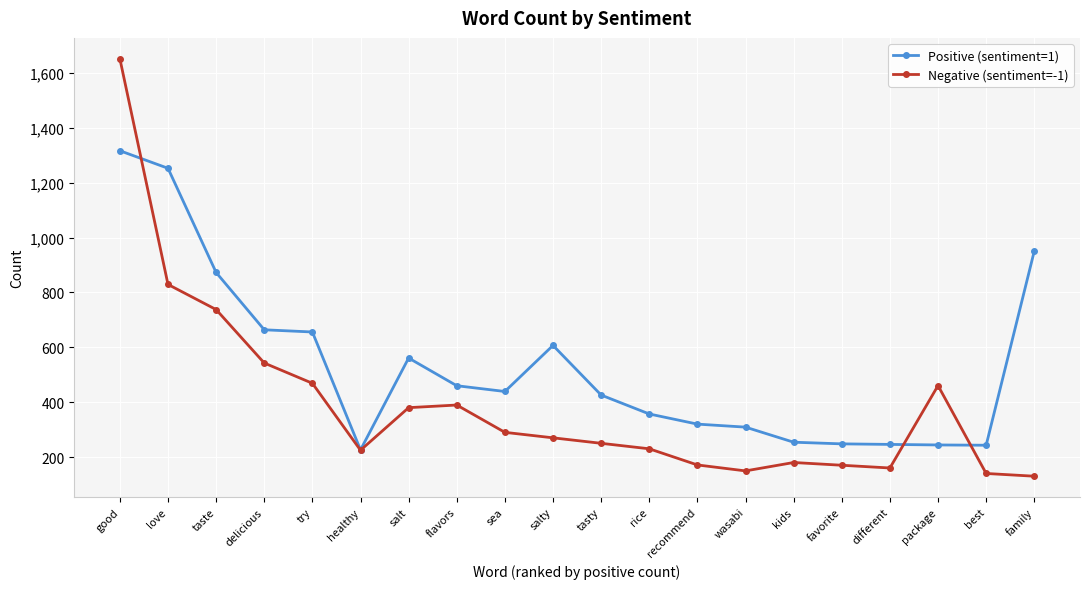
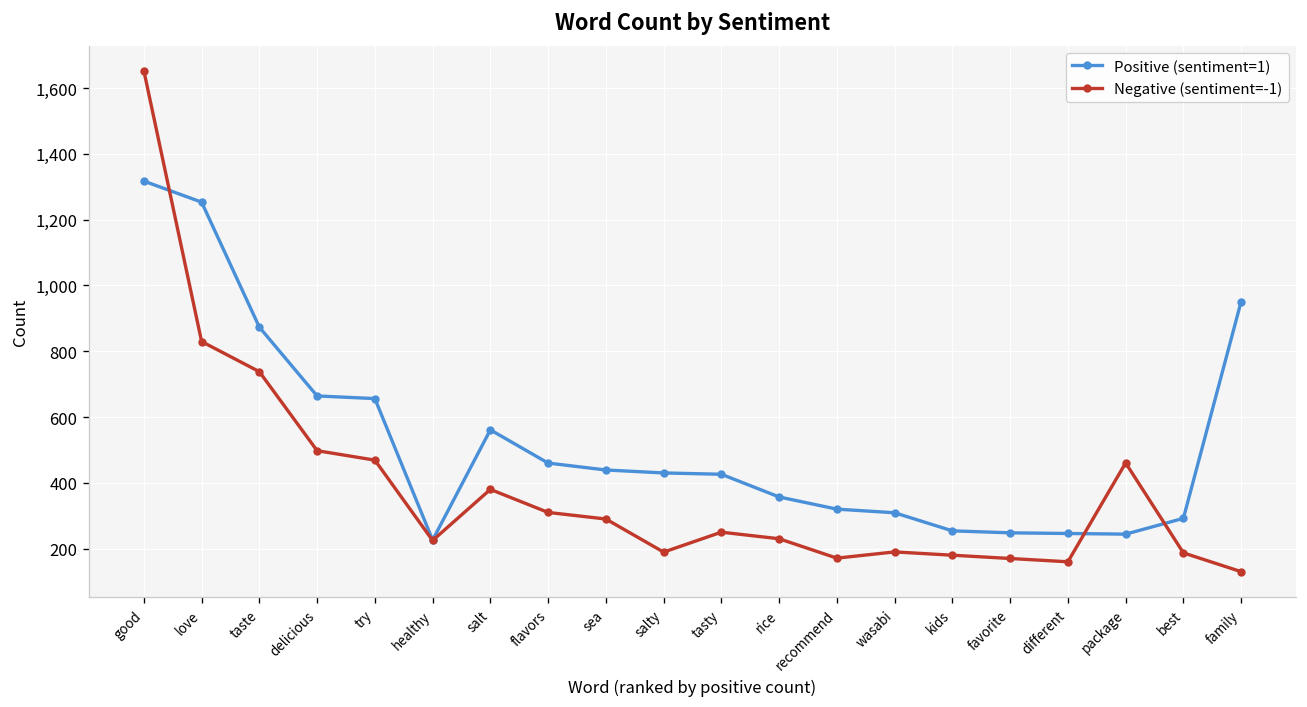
  {
    "Positive (sentiment=1)": {
      "good": "1,320",
      "love": "1,250",
      "taste": "870",
      "delicious": "660",
      "try": "660",
      "salt": "560",
      "flavors": "460",
      "sea": "440",
-     "salty": "610",
+     "salty": "430",
      "tasty": "430",
      "rice": "360",
      "recommend": "320",
      "wasabi": "310",
      "kids": "250",
      "favorite": "250",
      "different": "250",
      "package": "240",
-     "best": "240",
+     "best": "290",
      "family": "950"
    },
    "Negative (sentiment=-1)": {
      "good": "1,650",
      "love": "830",
      "taste": "740",
-     "delicious": "540",
+     "delicious": "500",
      "try": "470",
      "salt": "380",
-     "flavors": "390",
+     "flavors": "310",
      "sea": "290",
-     "salty": "270",
+     "salty": "190",
      "tasty": "250",
      "rice": "230",
      "recommend": "170",
-     "wasabi": "150",
+     "wasabi": "190",
      "kids": "180",
      "favorite": "170",
      "different": "160",
      "package": "460",
-     "best": "140",
+     "best": "190",
      "family": "130"
    }
  }
